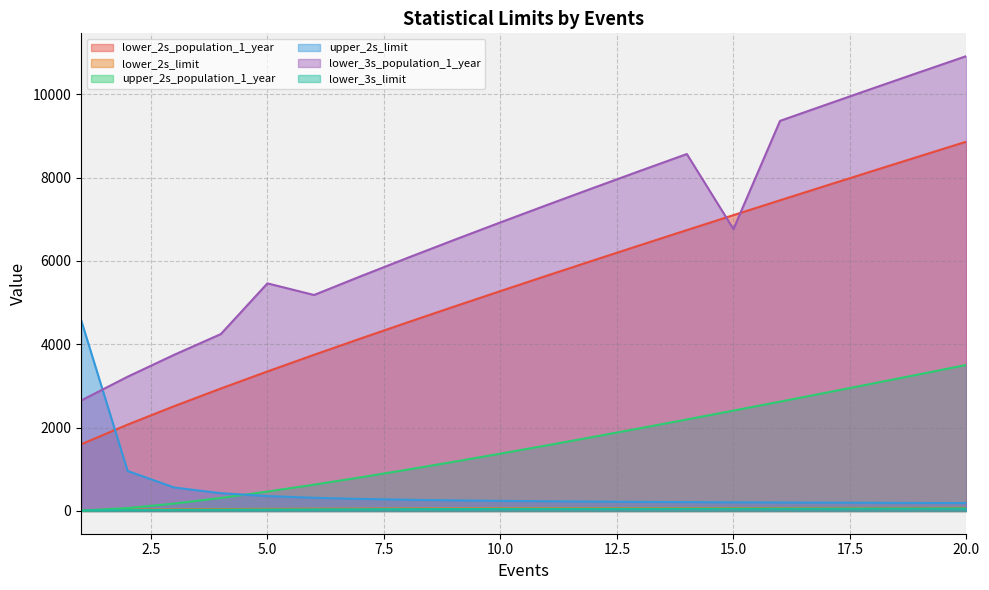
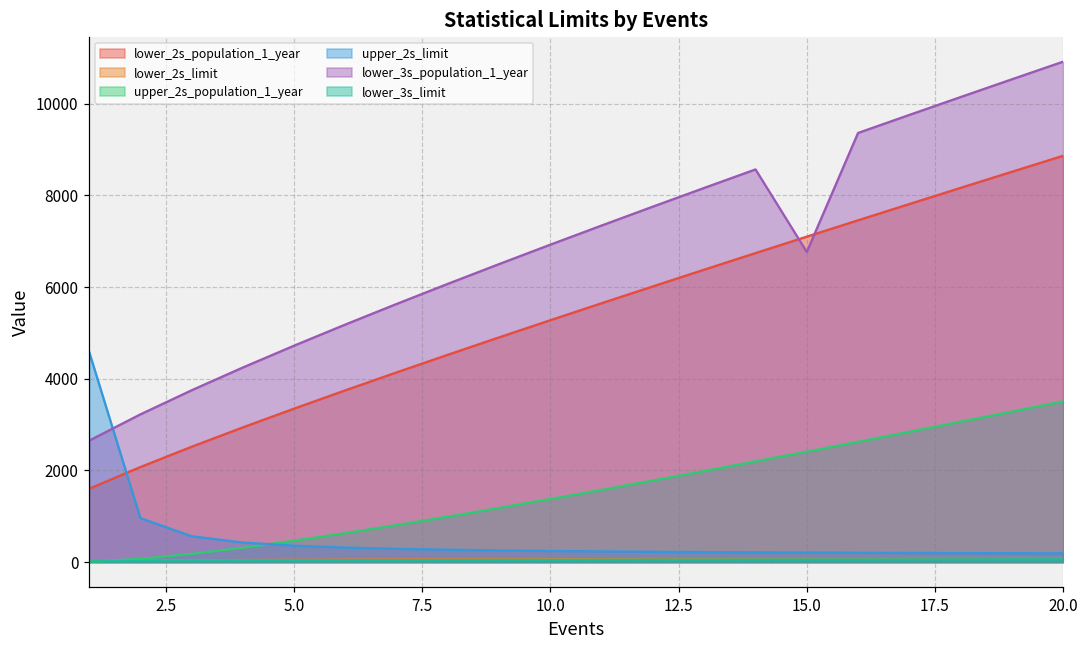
  {
    "lower_3s_population_1_year": {
-     "5.0": 5500,
+     "5.0": 4700,
      "10.0": 6900,
      "15.0": 6800,
      "20.0": 10900
    }
  }
